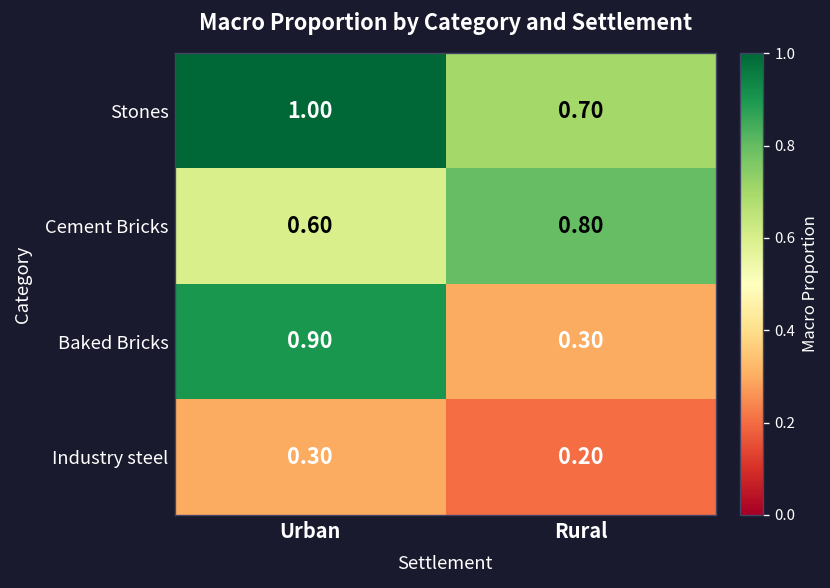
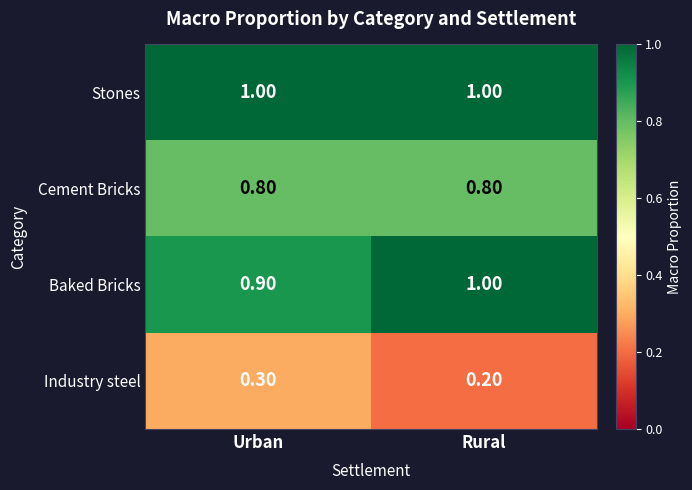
  {
    "Stones": {
      "Urban": 1.00,
-     "Rural": 0.70
+     "Rural": 1.00
    },
    "Cement Bricks": {
-     "Urban": 0.60,
+     "Urban": 0.80,
      "Rural": 0.80
    },
    "Baked Bricks": {
      "Urban": 0.90,
-     "Rural": 0.30
+     "Rural": 1.00
    },
    "Industry steel": {
      "Urban": 0.30,
      "Rural": 0.20
    }
  }
